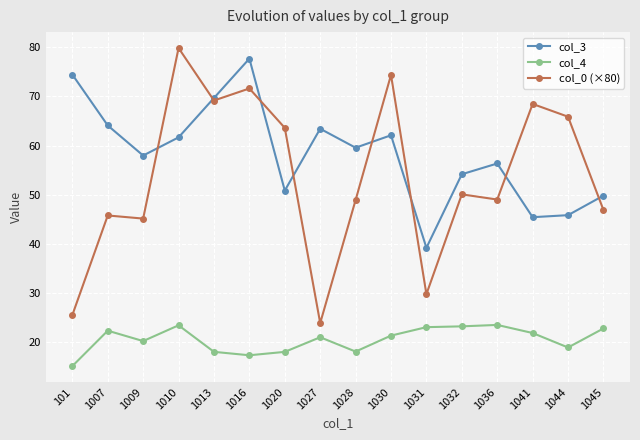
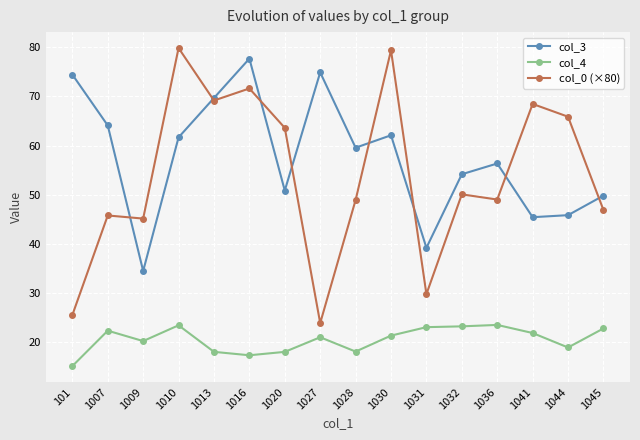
  {
    "col_3": {
      "101": 74,
      "1007": 64,
-     "1009": 58,
+     "1009": 34,
      "1010": 62,
      "1016": 78,
      "1020": 51,
-     "1027": 63,
+     "1027": 75,
      "1028": 60,
      "1030": 62,
      "1031": 39,
      "1032": 54,
      "1036": 56,
      "1041": 45,
      "1044": 46,
      "1045": 50
    },
    "col_4": {
      "101": 15,
      "1007": 22,
      "1009": 20,
      "1010": 23,
      "1013": 18,
      "1016": 17,
      "1020": 18,
      "1027": 21,
      "1028": 18,
      "1030": 21,
      "1031": 23,
      "1032": 23,
      "1036": 24,
      "1041": 22,
      "1044": 19,
      "1045": 23
    },
    "col_0 (×80)": {
      "101": 26,
      "1007": 46,
      "1009": 45,
      "1010": 80,
      "1016": 72,
      "1020": 64,
      "1027": 24,
      "1028": 49,
-     "1030": 74,
+     "1030": 79,
      "1031": 30,
      "1032": 50,
      "1036": 49,
      "1041": 68,
      "1044": 66,
      "1045": 47
    }
  }
